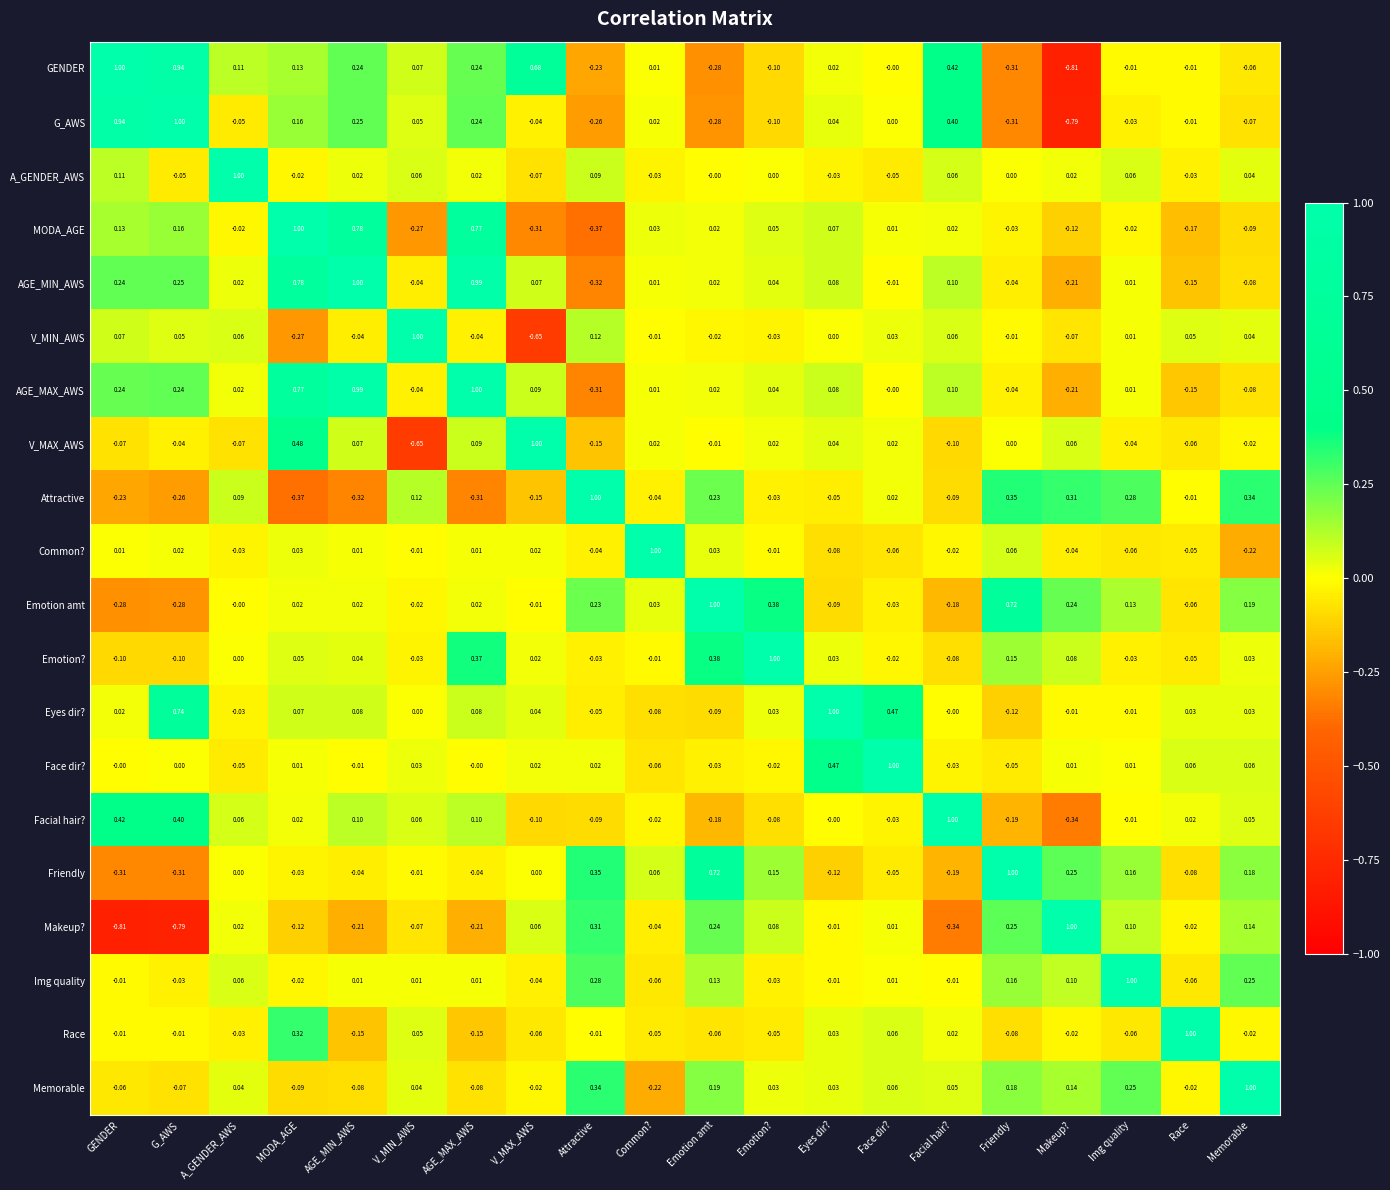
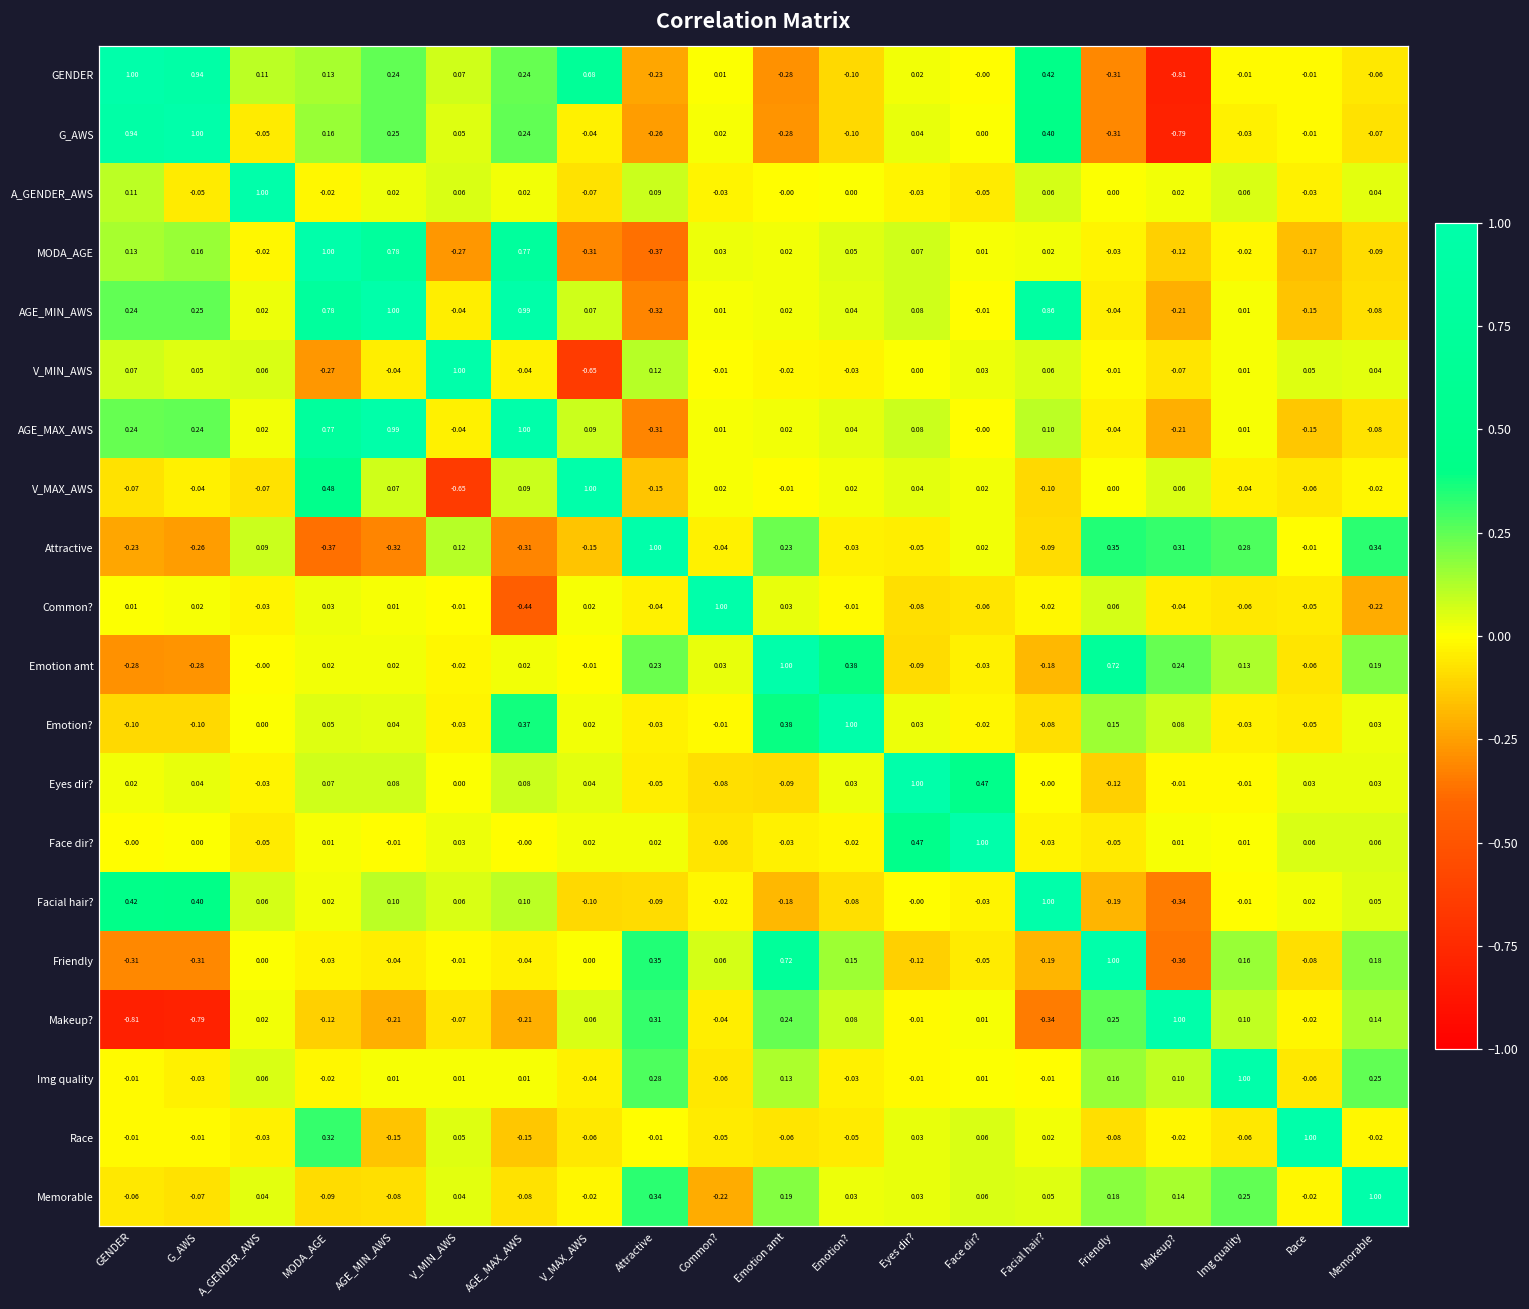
  {
    "AGE_MIN_AWS": {
      "GENDER": 0.24,
      "G_AWS": 0.25,
      "A_GENDER_AWS": 0.02,
      "MODA_AGE": 0.78,
      "AGE_MIN_AWS": 1.00,
      "V_MIN_AWS": -0.04,
      "AGE_MAX_AWS": 0.99,
      "V_MAX_AWS": 0.07,
      "Attractive": -0.32,
      "Common?": 0.01,
      "Emotion amt": 0.02,
      "Emotion?": 0.04,
      "Eyes dir?": 0.08,
      "Face dir?": -0.01,
-     "Facial hair?": 0.10,
+     "Facial hair?": 0.86,
      "Friendly": -0.04,
      "Makeup?": -0.21,
      "Img quality": 0.01,
      "Race": -0.15,
      "Memorable": -0.08
    },
    "Common?": {
      "GENDER": 0.01,
      "G_AWS": 0.02,
      "A_GENDER_AWS": -0.03,
      "MODA_AGE": 0.03,
      "AGE_MIN_AWS": 0.01,
      "V_MIN_AWS": -0.01,
-     "AGE_MAX_AWS": 0.01,
+     "AGE_MAX_AWS": -0.44,
      "V_MAX_AWS": 0.02,
      "Attractive": -0.04,
      "Common?": 1.00,
      "Emotion amt": 0.03,
      "Emotion?": -0.01,
      "Eyes dir?": -0.08,
      "Face dir?": -0.06,
      "Facial hair?": -0.02,
      "Friendly": 0.06,
      "Makeup?": -0.04,
      "Img quality": -0.06,
      "Race": -0.05,
      "Memorable": -0.22
    },
    "Eyes dir?": {
      "GENDER": 0.02,
-     "G_AWS": 0.74,
+     "G_AWS": 0.04,
      "A_GENDER_AWS": -0.03,
      "MODA_AGE": 0.07,
      "AGE_MIN_AWS": 0.08,
      "V_MIN_AWS": 0.00,
      "AGE_MAX_AWS": 0.08,
      "V_MAX_AWS": 0.04,
      "Attractive": -0.05,
      "Common?": -0.08,
      "Emotion amt": -0.09,
      "Emotion?": 0.03,
      "Eyes dir?": 1.00,
      "Face dir?": 0.47,
      "Facial hair?": -0.00,
      "Friendly": -0.12,
      "Makeup?": -0.01,
      "Img quality": -0.01,
      "Race": 0.03,
      "Memorable": 0.03
    },
    "Friendly": {
      "GENDER": -0.31,
      "G_AWS": -0.31,
      "A_GENDER_AWS": 0.00,
      "MODA_AGE": -0.03,
      "AGE_MIN_AWS": -0.04,
      "V_MIN_AWS": -0.01,
      "AGE_MAX_AWS": -0.04,
      "V_MAX_AWS": 0.00,
      "Attractive": 0.35,
      "Common?": 0.06,
      "Emotion amt": 0.72,
      "Emotion?": 0.15,
      "Eyes dir?": -0.12,
      "Face dir?": -0.05,
      "Facial hair?": -0.19,
      "Friendly": 1.00,
-     "Makeup?": 0.25,
+     "Makeup?": -0.36,
      "Img quality": 0.16,
      "Race": -0.08,
      "Memorable": 0.18
    }
  }
